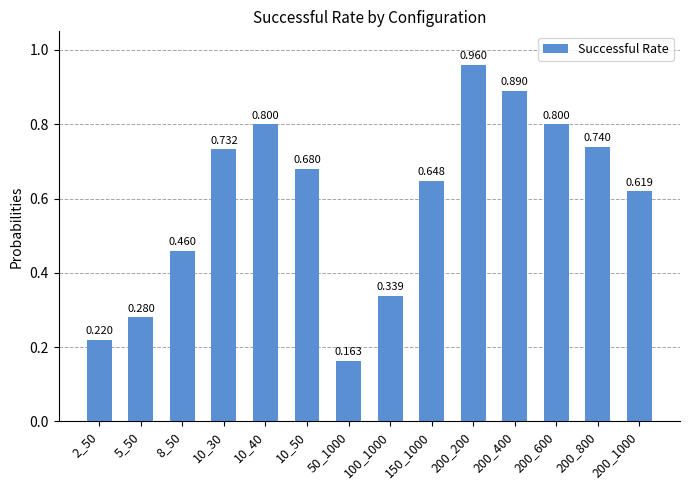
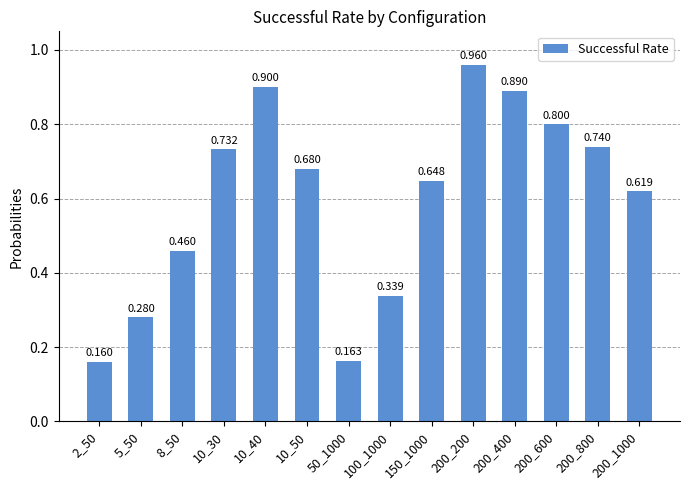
  {
-   "2_50": 0.220,
+   "2_50": 0.160,
    "5_50": 0.280,
    "8_50": 0.460,
    "10_30": 0.732,
-   "10_40": 0.800,
+   "10_40": 0.900,
    "10_50": 0.680,
    "50_1000": 0.163,
    "100_1000": 0.339,
    "150_1000": 0.648,
    "200_200": 0.960,
    "200_400": 0.890,
    "200_600": 0.800,
    "200_800": 0.740,
    "200_1000": 0.619
  }
